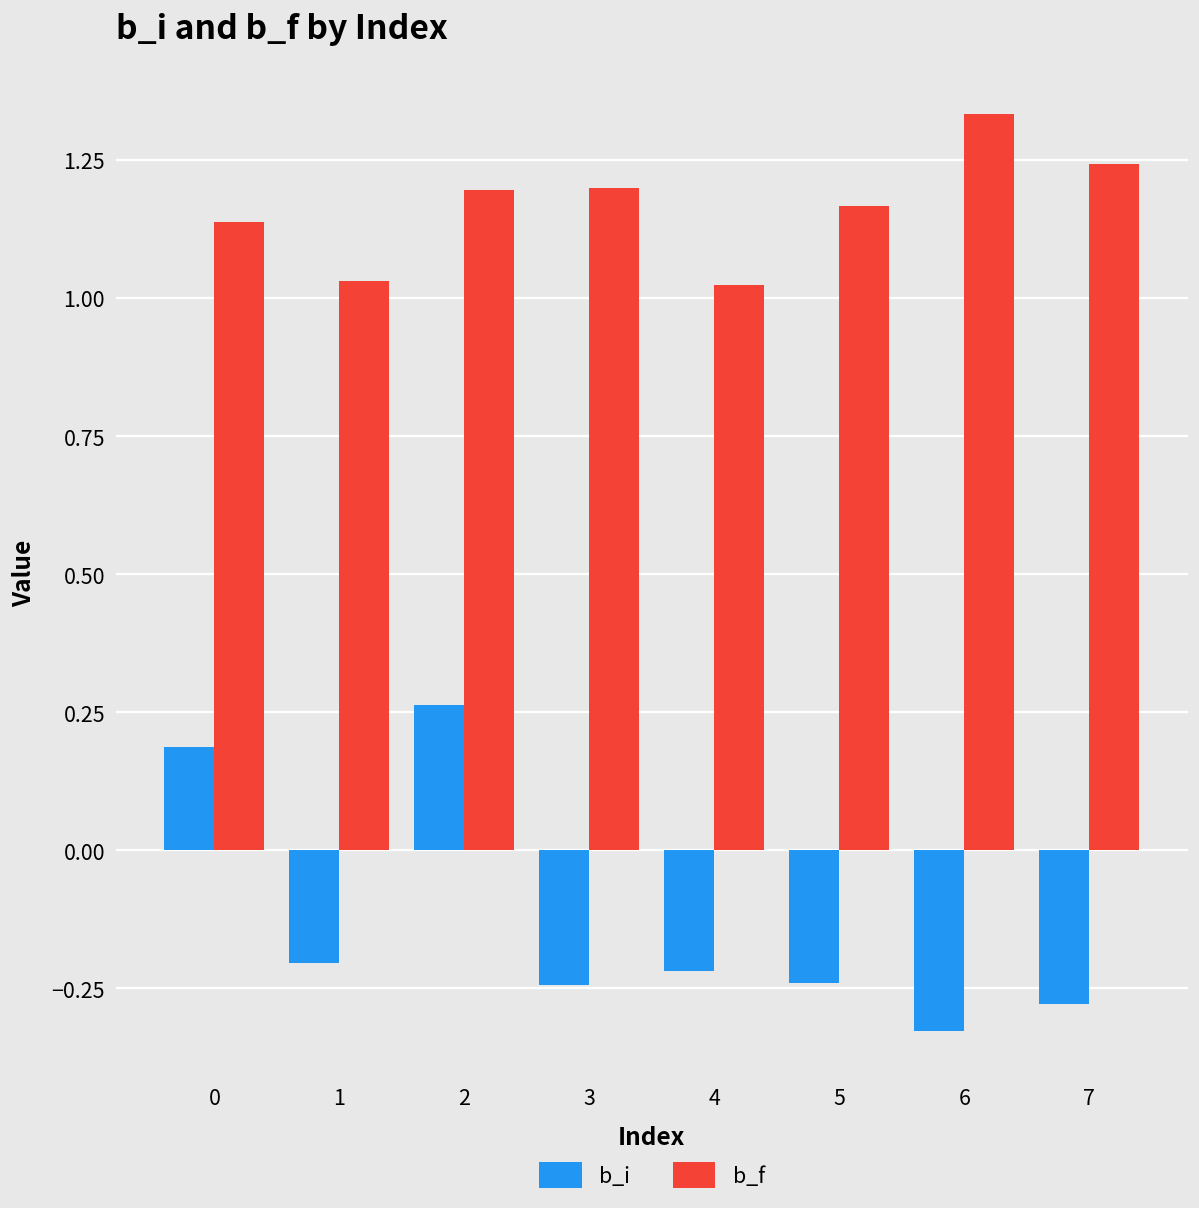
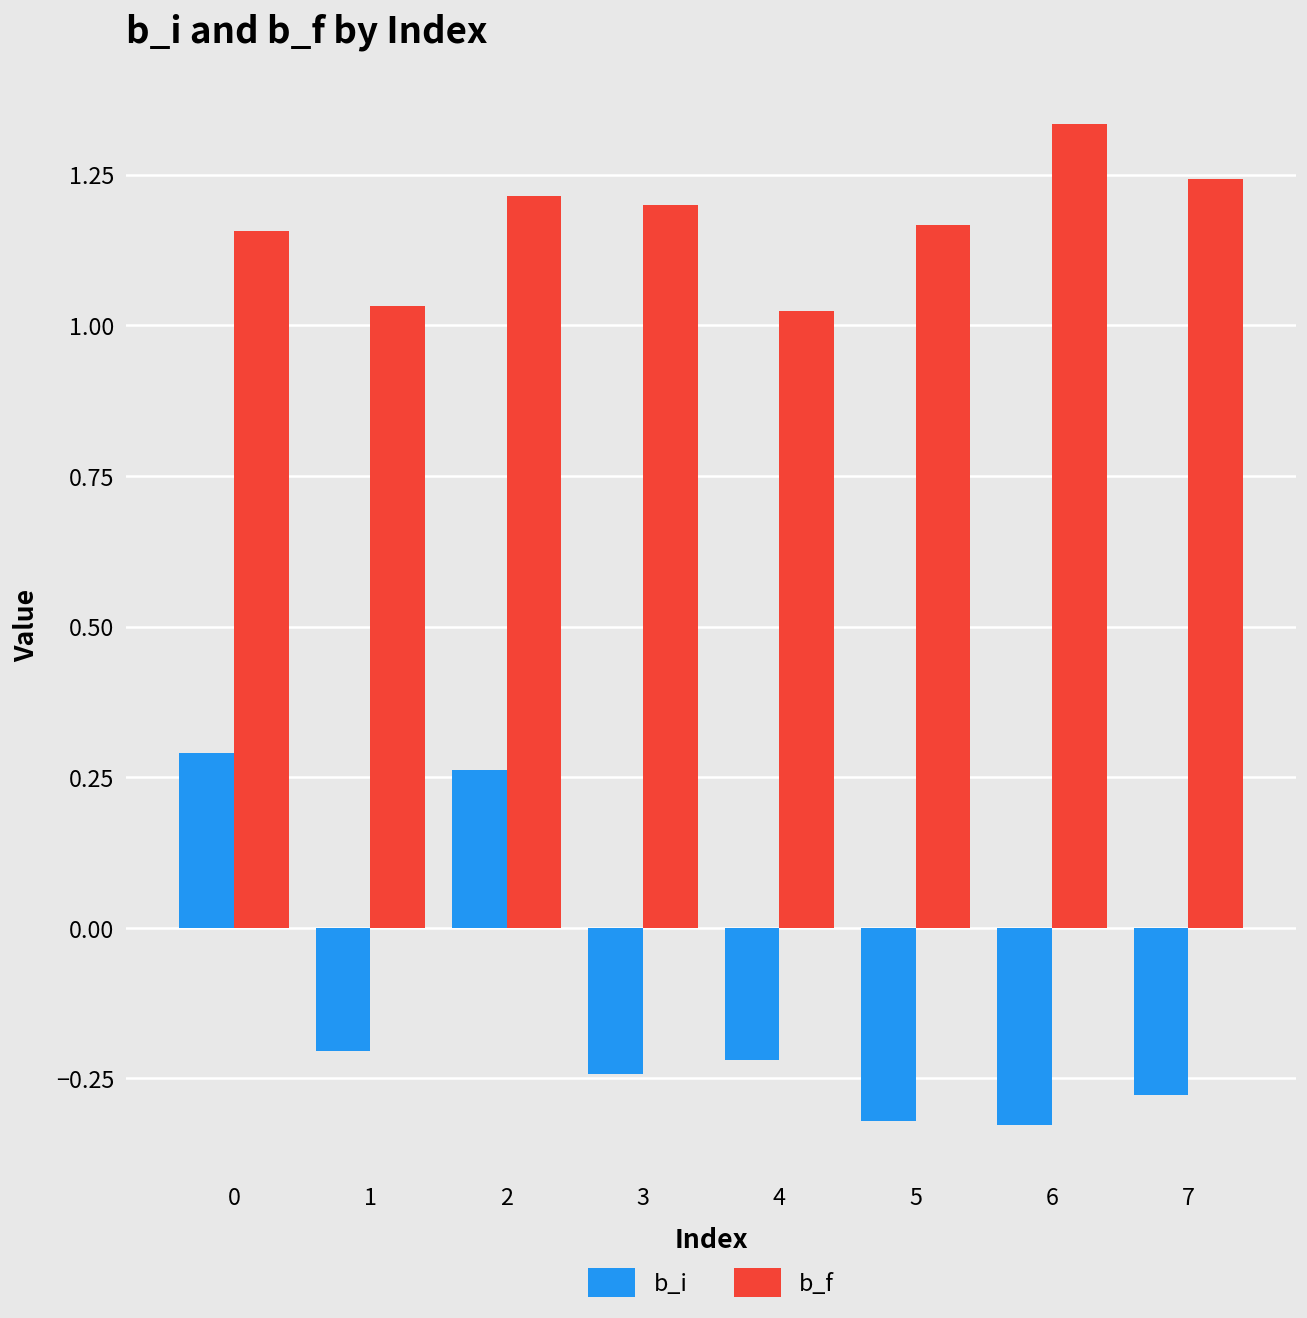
  {
    "b_i": {
-     "0": 0.19,
+     "0": 0.29,
      "1": -0.20,
      "2": 0.26,
      "3": -0.24,
      "4": -0.22,
-     "5": -0.24,
+     "5": -0.32,
      "6": -0.33,
      "7": -0.28
    },
    "b_f": {
-     "0": 1.14,
+     "0": 1.16,
      "1": 1.03,
-     "2": 1.20,
+     "2": 1.22,
      "3": 1.20,
      "4": 1.02,
      "5": 1.17,
      "6": 1.33,
      "7": 1.24
    }
  }
